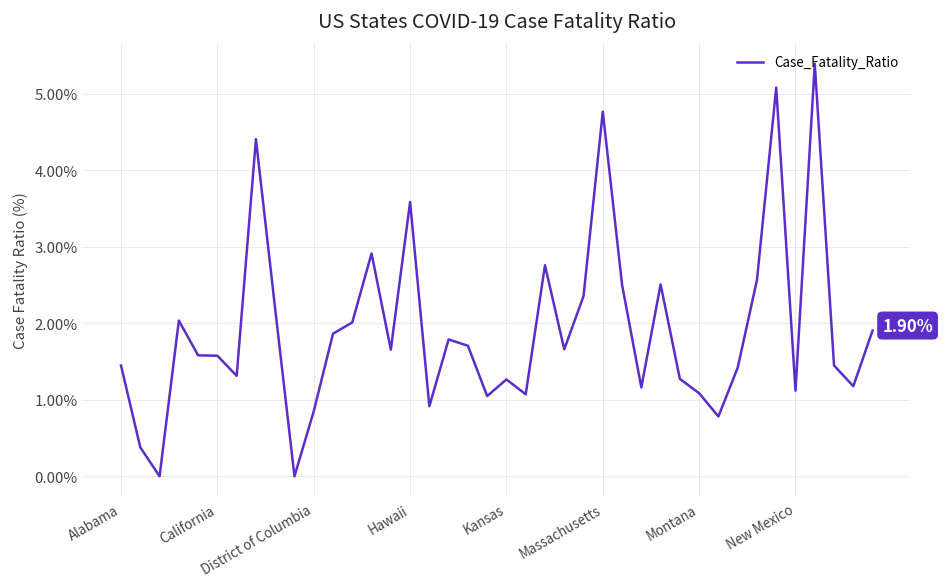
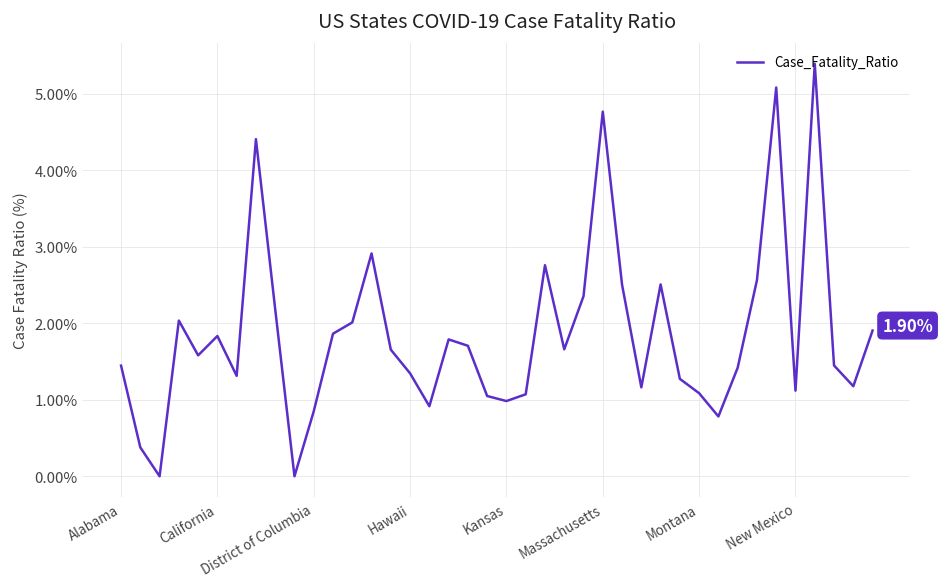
  {
    "Alabama": "1.4%",
-   "California": "1.6%",
+   "California": "1.8%",
    "District of Columbia": "0.8%",
-   "Hawaii": "3.6%",
-   "Kansas": "1.3%",
+   "Hawaii": "1.3%",
+   "Kansas": "1.0%",
    "Massachusetts": "4.8%",
    "Montana": "1.1%",
    "New Mexico": "1.1%"
  }
